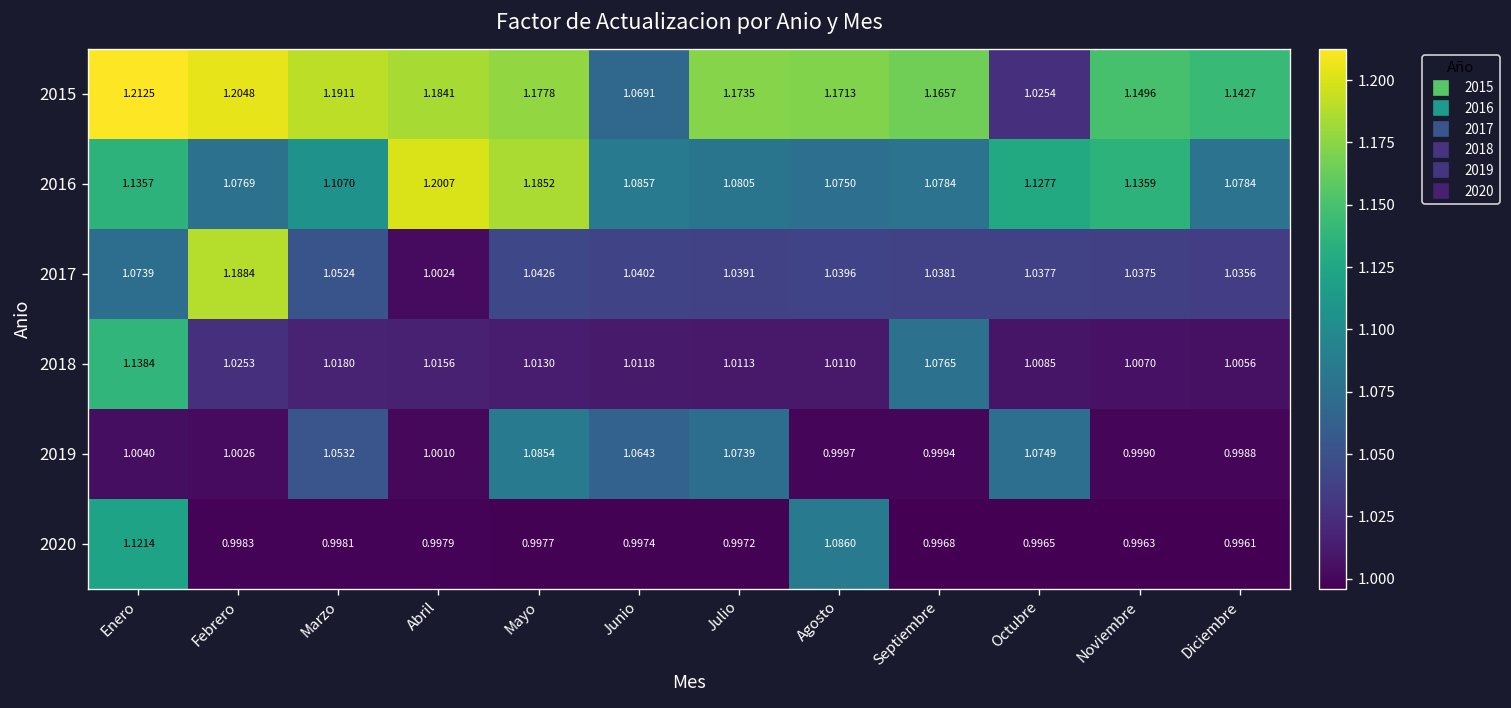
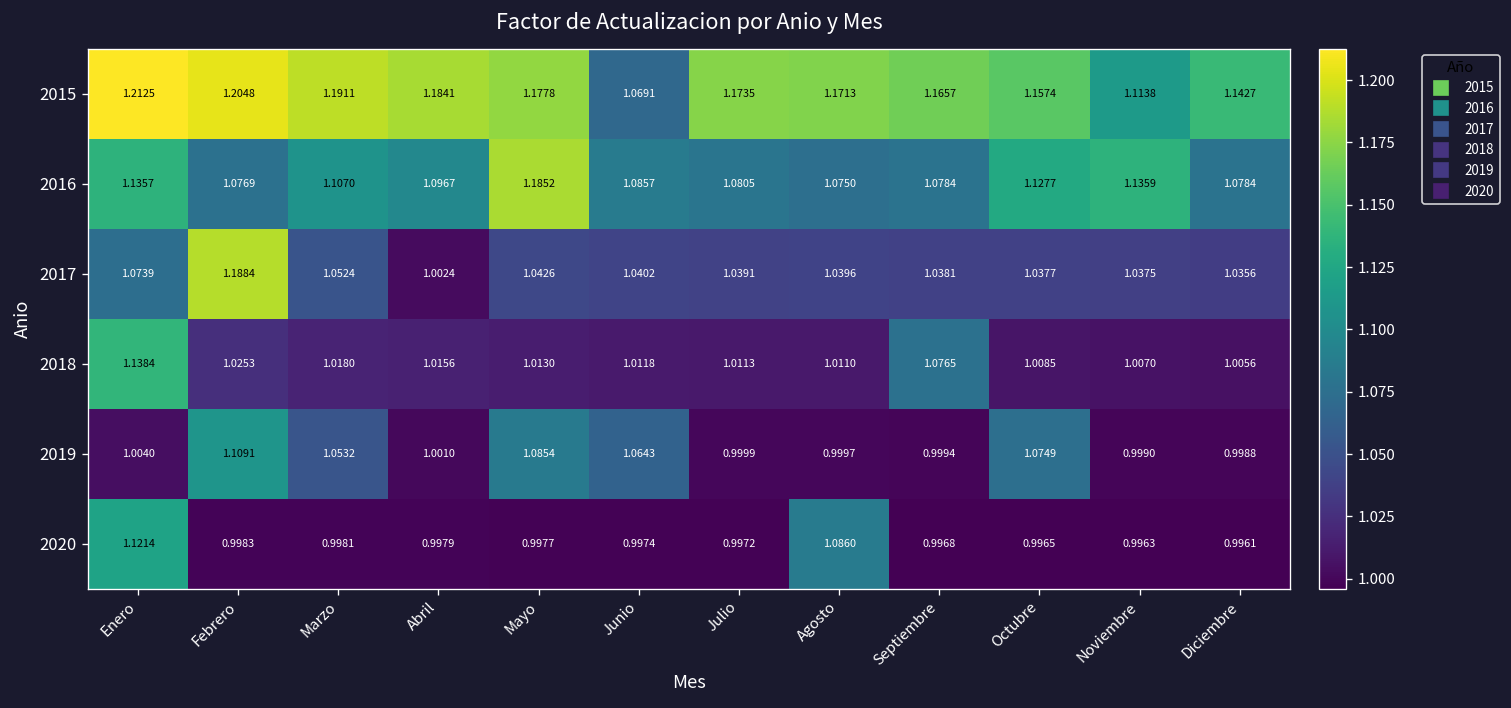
  {
    "2015": {
      "Enero": 1.2125,
      "Febrero": 1.2048,
      "Marzo": 1.1911,
      "Abril": 1.1841,
      "Mayo": 1.1778,
      "Junio": 1.0691,
      "Julio": 1.1735,
      "Agosto": 1.1713,
      "Septiembre": 1.1657,
-     "Octubre": 1.0254,
-     "Noviembre": 1.1496,
+     "Octubre": 1.1574,
+     "Noviembre": 1.1138,
      "Diciembre": 1.1427
    },
    "2016": {
      "Enero": 1.1357,
      "Febrero": 1.0769,
      "Marzo": 1.1070,
-     "Abril": 1.2007,
+     "Abril": 1.0967,
      "Mayo": 1.1852,
      "Junio": 1.0857,
      "Julio": 1.0805,
      "Agosto": 1.0750,
      "Septiembre": 1.0784,
      "Octubre": 1.1277,
      "Noviembre": 1.1359,
      "Diciembre": 1.0784
    },
    "2017": {
      "Enero": 1.0739,
      "Febrero": 1.1884,
      "Marzo": 1.0524,
      "Abril": 1.0024,
      "Mayo": 1.0426,
      "Junio": 1.0402,
      "Julio": 1.0391,
      "Agosto": 1.0396,
      "Septiembre": 1.0381,
      "Octubre": 1.0377,
      "Noviembre": 1.0375,
      "Diciembre": 1.0356
    },
    "2018": {
      "Enero": 1.1384,
      "Febrero": 1.0253,
      "Marzo": 1.0180,
      "Abril": 1.0156,
      "Mayo": 1.0130,
      "Junio": 1.0118,
      "Julio": 1.0113,
      "Agosto": 1.0110,
      "Septiembre": 1.0765,
      "Octubre": 1.0085,
      "Noviembre": 1.0070,
      "Diciembre": 1.0056
    },
    "2019": {
      "Enero": 1.0040,
-     "Febrero": 1.0026,
+     "Febrero": 1.1091,
      "Marzo": 1.0532,
      "Abril": 1.0010,
      "Mayo": 1.0854,
      "Junio": 1.0643,
-     "Julio": 1.0739,
+     "Julio": 0.9999,
      "Agosto": 0.9997,
      "Septiembre": 0.9994,
      "Octubre": 1.0749,
      "Noviembre": 0.9990,
      "Diciembre": 0.9988
    },
    "2020": {
      "Enero": 1.1214,
      "Febrero": 0.9983,
      "Marzo": 0.9981,
      "Abril": 0.9979,
      "Mayo": 0.9977,
      "Junio": 0.9974,
      "Julio": 0.9972,
      "Agosto": 1.0860,
      "Septiembre": 0.9968,
      "Octubre": 0.9965,
      "Noviembre": 0.9963,
      "Diciembre": 0.9961
    }
  }
